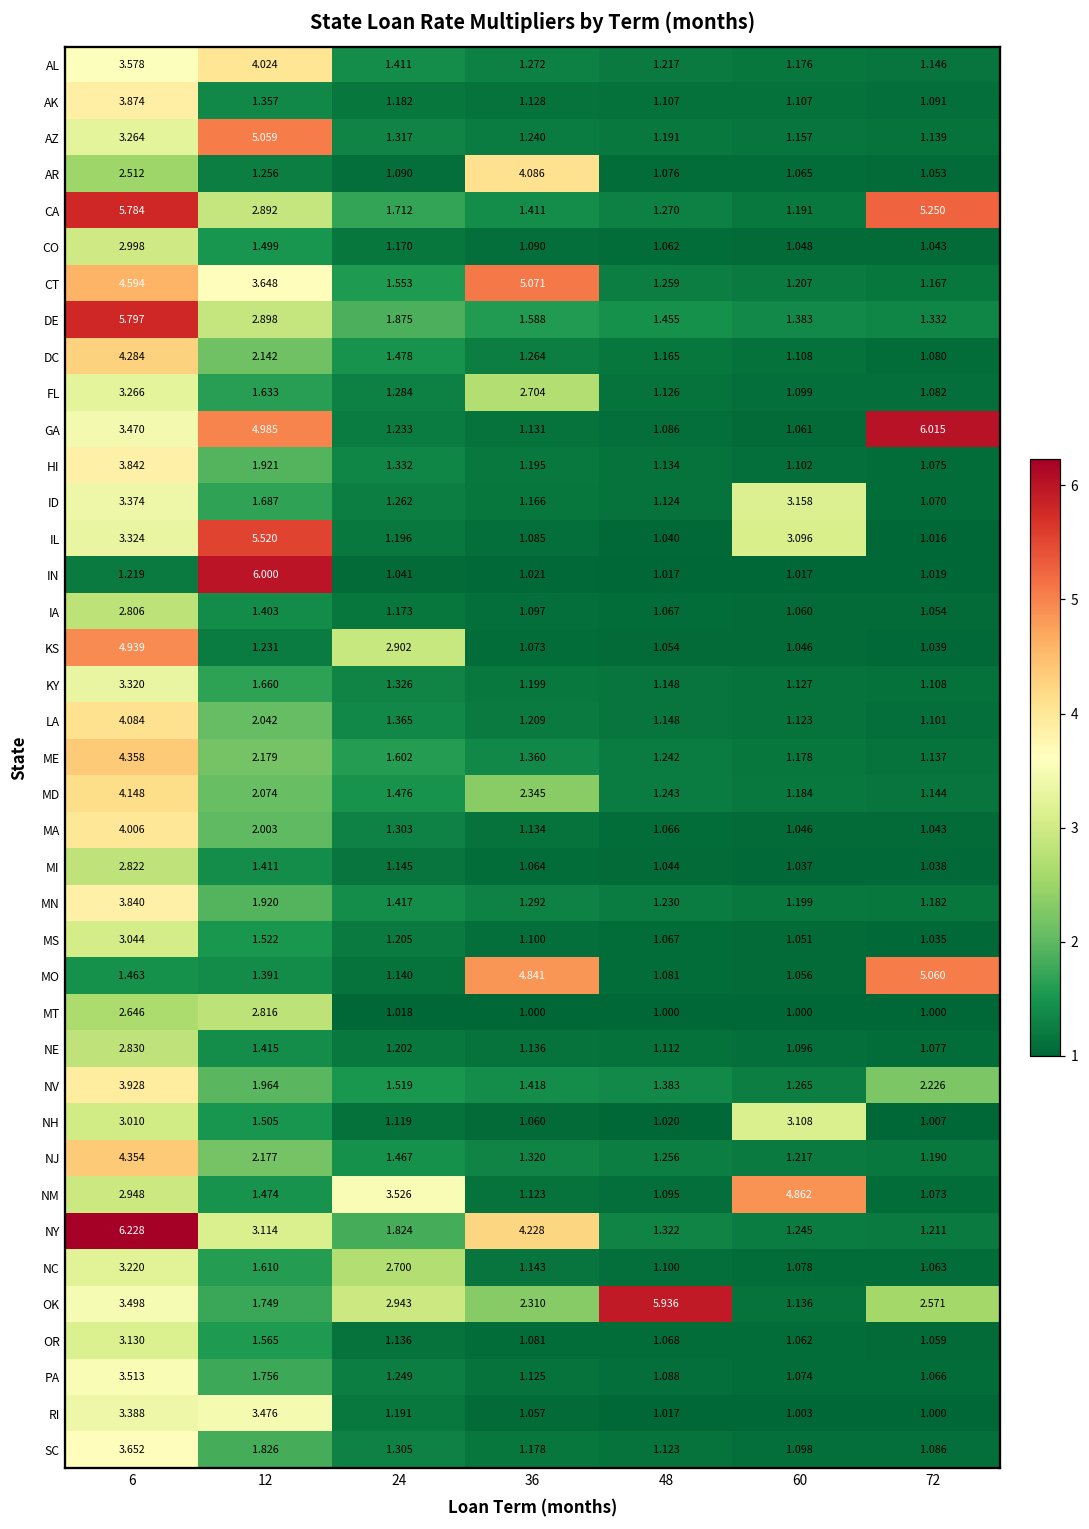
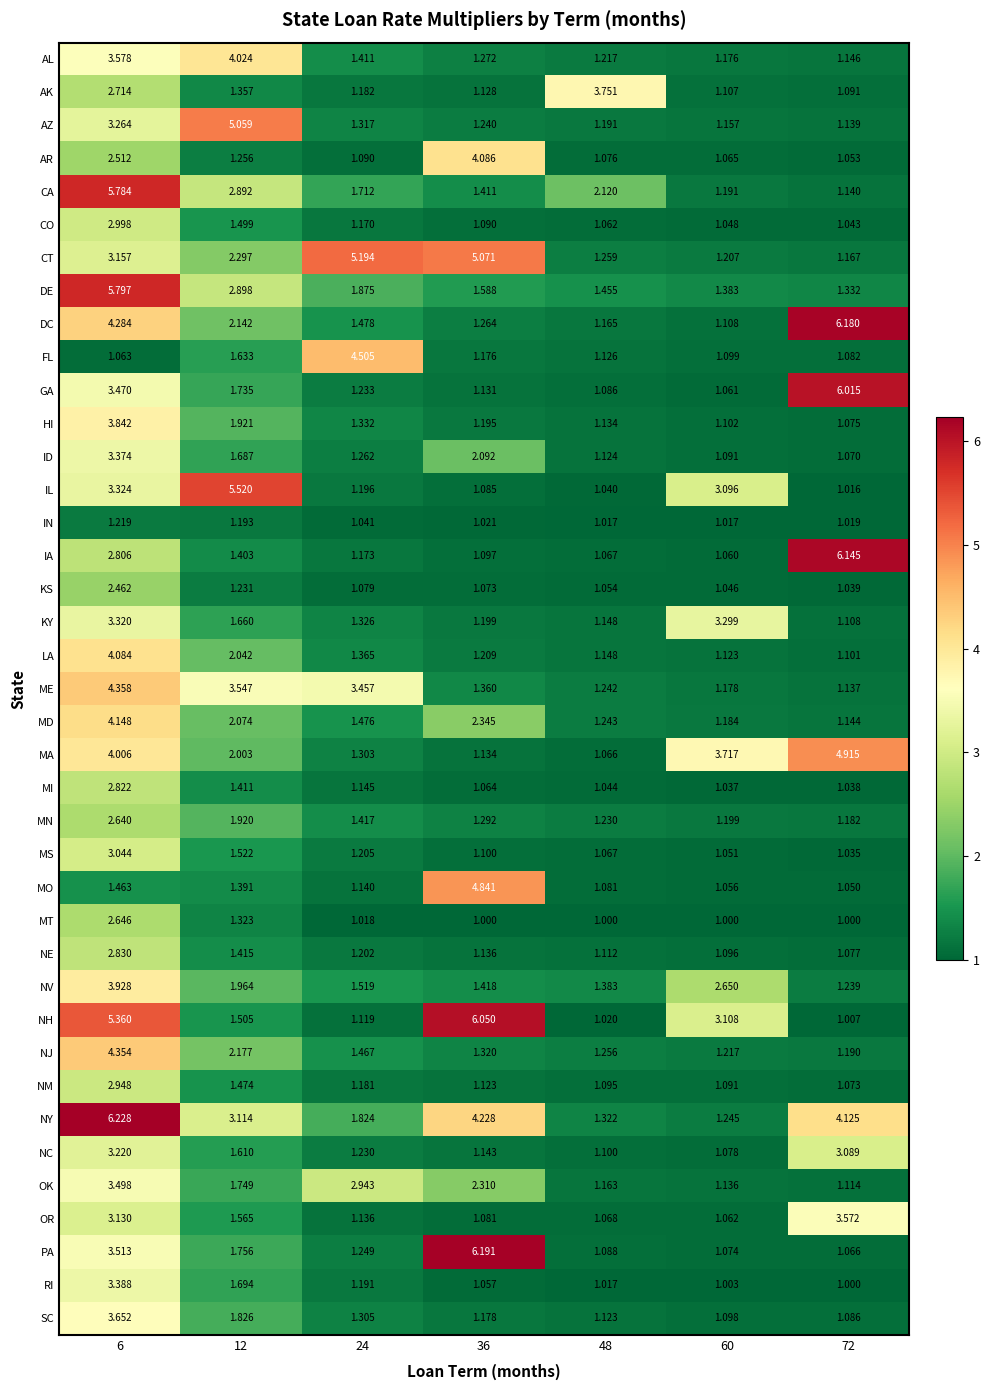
  {
    "AK": {
-     "6": 3.874,
+     "6": 2.714,
      "12": 1.357,
      "24": 1.182,
      "36": 1.128,
-     "48": 1.107,
+     "48": 3.751,
      "60": 1.107,
      "72": 1.091
    },
    "CA": {
      "6": 5.784,
      "12": 2.892,
      "24": 1.712,
      "36": 1.411,
-     "48": 1.270,
+     "48": 2.120,
      "60": 1.191,
-     "72": 5.250
+     "72": 1.140
    },
    "CT": {
-     "6": 4.594,
-     "12": 3.648,
-     "24": 1.553,
+     "6": 3.157,
+     "12": 2.297,
+     "24": 5.194,
      "36": 5.071,
      "48": 1.259,
      "60": 1.207,
      "72": 1.167
    },
    "DC": {
      "6": 4.284,
      "12": 2.142,
      "24": 1.478,
      "36": 1.264,
      "48": 1.165,
      "60": 1.108,
-     "72": 1.080
+     "72": 6.180
    },
    "FL": {
-     "6": 3.266,
+     "6": 1.063,
      "12": 1.633,
-     "24": 1.284,
-     "36": 2.704,
+     "24": 4.505,
+     "36": 1.176,
      "48": 1.126,
      "60": 1.099,
      "72": 1.082
    },
    "GA": {
      "6": 3.470,
-     "12": 4.985,
+     "12": 1.735,
      "24": 1.233,
      "36": 1.131,
      "48": 1.086,
      "60": 1.061,
      "72": 6.015
    },
    "ID": {
      "6": 3.374,
      "12": 1.687,
      "24": 1.262,
-     "36": 1.166,
+     "36": 2.092,
      "48": 1.124,
-     "60": 3.158,
+     "60": 1.091,
      "72": 1.070
    },
    "IN": {
      "6": 1.219,
-     "12": 6.000,
+     "12": 1.193,
      "24": 1.041,
      "36": 1.021,
      "48": 1.017,
      "60": 1.017,
      "72": 1.019
    },
    "IA": {
      "6": 2.806,
      "12": 1.403,
      "24": 1.173,
      "36": 1.097,
      "48": 1.067,
      "60": 1.060,
-     "72": 1.054
+     "72": 6.145
    },
    "KS": {
-     "6": 4.939,
+     "6": 2.462,
      "12": 1.231,
-     "24": 2.902,
+     "24": 1.079,
      "36": 1.073,
      "48": 1.054,
      "60": 1.046,
      "72": 1.039
    },
    "KY": {
      "6": 3.320,
      "12": 1.660,
      "24": 1.326,
      "36": 1.199,
      "48": 1.148,
-     "60": 1.127,
+     "60": 3.299,
      "72": 1.108
    },
    "ME": {
      "6": 4.358,
-     "12": 2.179,
-     "24": 1.602,
+     "12": 3.547,
+     "24": 3.457,
      "36": 1.360,
      "48": 1.242,
      "60": 1.178,
      "72": 1.137
    },
    "MA": {
      "6": 4.006,
      "12": 2.003,
      "24": 1.303,
      "36": 1.134,
      "48": 1.066,
-     "60": 1.046,
-     "72": 1.043
+     "60": 3.717,
+     "72": 4.915
    },
    "MN": {
-     "6": 3.840,
+     "6": 2.640,
      "12": 1.920,
      "24": 1.417,
      "36": 1.292,
      "48": 1.230,
      "60": 1.199,
      "72": 1.182
    },
    "MO": {
      "6": 1.463,
      "12": 1.391,
      "24": 1.140,
      "36": 4.841,
      "48": 1.081,
      "60": 1.056,
-     "72": 5.060
+     "72": 1.050
    },
    "MT": {
      "6": 2.646,
-     "12": 2.816,
+     "12": 1.323,
      "24": 1.018,
      "36": 1.000,
      "48": 1.000,
      "60": 1.000,
      "72": 1.000
    },
    "NV": {
      "6": 3.928,
      "12": 1.964,
      "24": 1.519,
      "36": 1.418,
      "48": 1.383,
-     "60": 1.265,
-     "72": 2.226
+     "60": 2.650,
+     "72": 1.239
    },
    "NH": {
-     "6": 3.010,
+     "6": 5.360,
      "12": 1.505,
      "24": 1.119,
-     "36": 1.060,
+     "36": 6.050,
      "48": 1.020,
      "60": 3.108,
      "72": 1.007
    },
    "NM": {
      "6": 2.948,
      "12": 1.474,
-     "24": 3.526,
+     "24": 1.181,
      "36": 1.123,
      "48": 1.095,
-     "60": 4.862,
+     "60": 1.091,
      "72": 1.073
    },
    "NY": {
      "6": 6.228,
      "12": 3.114,
      "24": 1.824,
      "36": 4.228,
      "48": 1.322,
      "60": 1.245,
-     "72": 1.211
+     "72": 4.125
    },
    "NC": {
      "6": 3.220,
      "12": 1.610,
-     "24": 2.700,
+     "24": 1.230,
      "36": 1.143,
      "48": 1.100,
      "60": 1.078,
-     "72": 1.063
+     "72": 3.089
    },
    "OK": {
      "6": 3.498,
      "12": 1.749,
      "24": 2.943,
      "36": 2.310,
-     "48": 5.936,
+     "48": 1.163,
      "60": 1.136,
-     "72": 2.571
+     "72": 1.114
    },
    "OR": {
      "6": 3.130,
      "12": 1.565,
      "24": 1.136,
      "36": 1.081,
      "48": 1.068,
      "60": 1.062,
-     "72": 1.059
+     "72": 3.572
    },
    "PA": {
      "6": 3.513,
      "12": 1.756,
      "24": 1.249,
-     "36": 1.125,
+     "36": 6.191,
      "48": 1.088,
      "60": 1.074,
      "72": 1.066
    },
    "RI": {
      "6": 3.388,
-     "12": 3.476,
+     "12": 1.694,
      "24": 1.191,
      "36": 1.057,
      "48": 1.017,
      "60": 1.003,
      "72": 1.000
    }
  }
